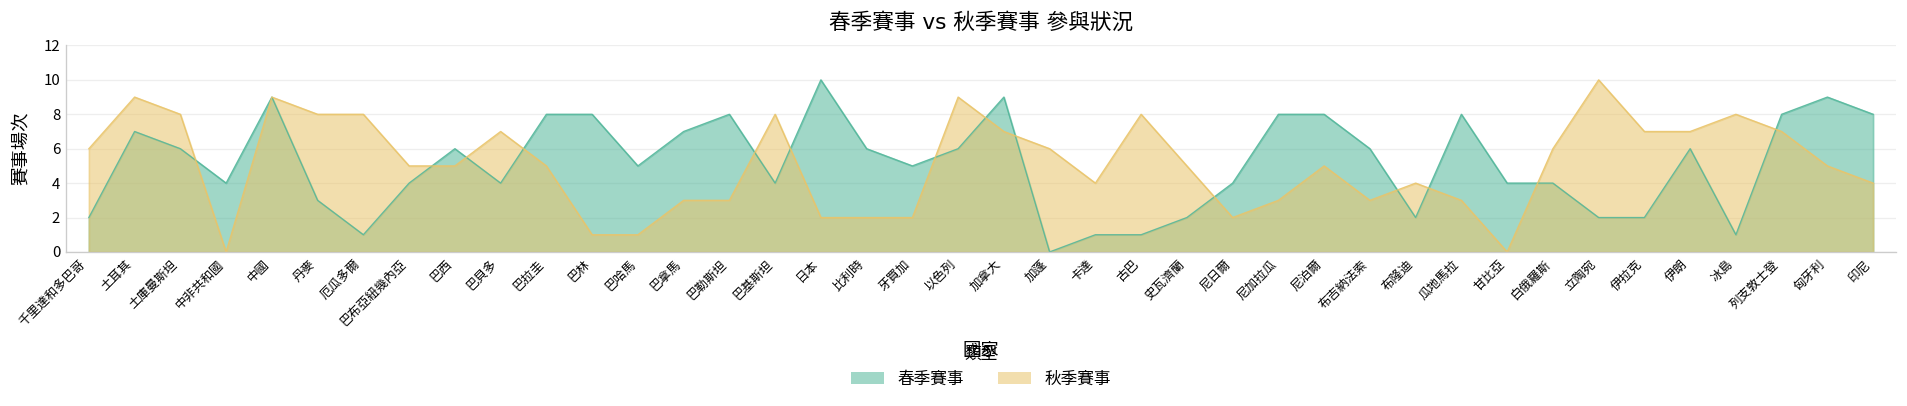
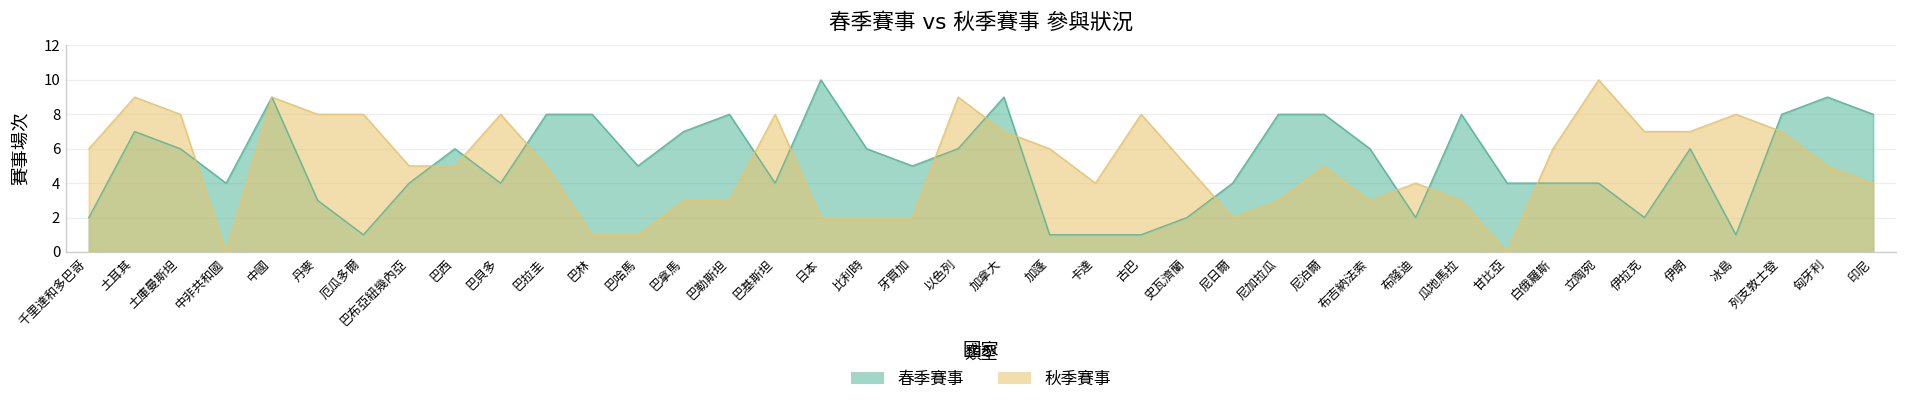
  {
    "春季賽事": {
      "千里達和多巴哥": 2,
      "土耳其": 7,
      "土庫曼斯坦": 6,
      "中非共和國": 4,
      "丹麥": 3,
      "厄瓜多爾": 1,
      "巴布亞紐幾內亞": 4,
      "巴西": 6,
      "巴貝多": 4,
      "巴拉圭": 8,
      "巴林": 8,
      "巴哈馬": 5,
      "巴拿馬": 7,
      "巴勒斯坦": 8,
      "巴基斯坦": 4,
      "日本": 10,
      "比利時": 6,
      "牙買加": 5,
      "以色列": 6,
      "加拿大": 9,
-     "加蓬": 0,
+     "加蓬": 1,
      "卡達": 1,
      "古巴": 1,
      "史瓦濟蘭": 2,
      "尼日爾": 4,
      "尼加拉瓜": 8,
      "尼泊爾": 8,
      "布吉納法索": 6,
      "布隆迪": 2,
      "瓜地馬拉": 8,
      "甘比亞": 4,
      "白俄羅斯": 4,
-     "立陶宛": 2,
+     "立陶宛": 4,
      "伊拉克": 2,
      "伊朗": 6,
      "冰島": 1,
      "列支敦士登": 8,
      "匈牙利": 9,
      "印尼": 8
    },
    "秋季賽事": {
      "千里達和多巴哥": 6,
      "土耳其": 9,
      "土庫曼斯坦": 8,
      "中非共和國": 0,
      "丹麥": 8,
      "厄瓜多爾": 8,
      "巴布亞紐幾內亞": 5,
      "巴西": 5,
-     "巴貝多": 7,
+     "巴貝多": 8,
      "巴拉圭": 5,
      "巴林": 1,
      "巴哈馬": 1,
      "巴拿馬": 3,
      "巴勒斯坦": 3,
      "巴基斯坦": 8,
      "日本": 2,
      "比利時": 2,
      "牙買加": 2,
      "以色列": 9,
      "加拿大": 7,
      "加蓬": 6,
      "卡達": 4,
      "古巴": 8,
      "史瓦濟蘭": 5,
      "尼日爾": 2,
      "尼加拉瓜": 3,
      "尼泊爾": 5,
      "布吉納法索": 3,
      "布隆迪": 4,
      "瓜地馬拉": 3,
      "甘比亞": 0,
      "白俄羅斯": 6,
      "立陶宛": 10,
      "伊拉克": 7,
      "伊朗": 7,
      "冰島": 8,
      "列支敦士登": 7,
      "匈牙利": 5,
      "印尼": 4
    }
  }
